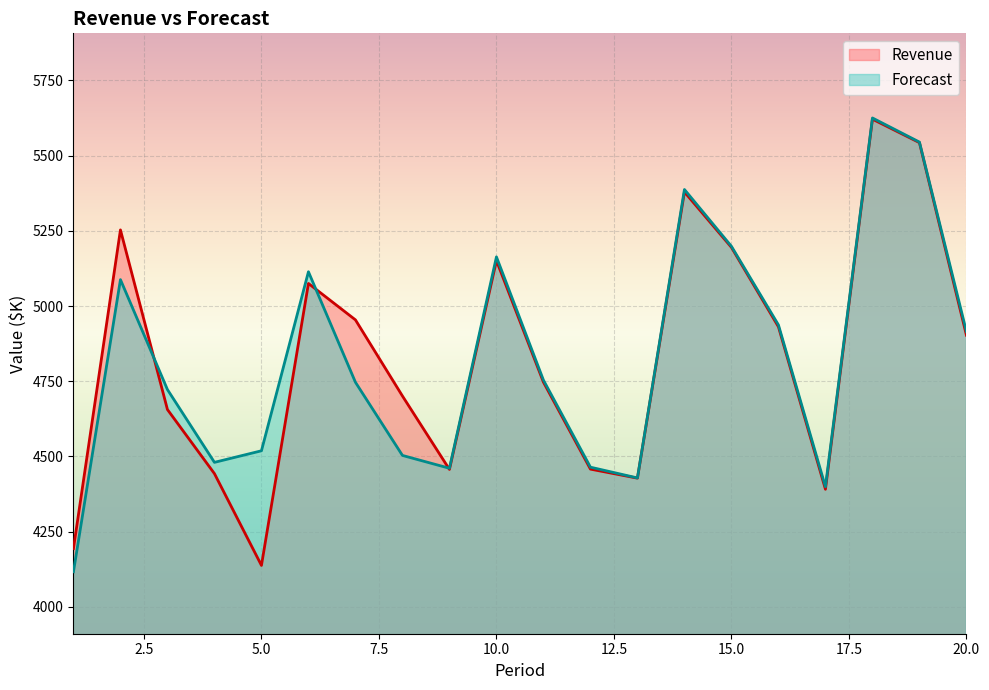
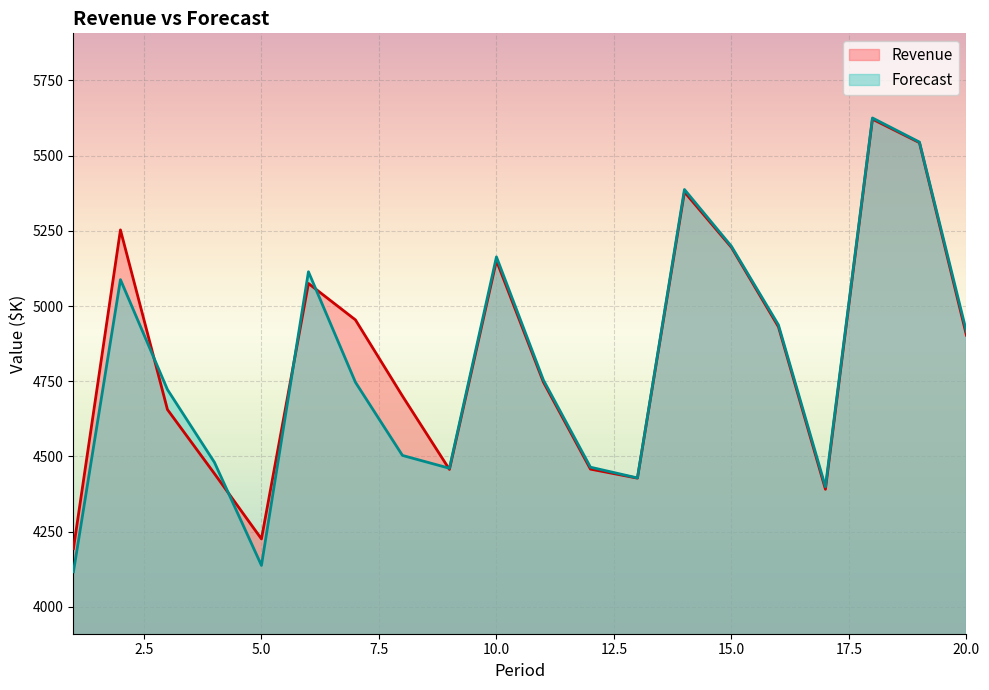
  {
    "Revenue": {
-     "5.0": 4140,
+     "5.0": 4230,
      "10.0": 5150,
      "20.0": 4900
    },
    "Forecast": {
-     "5.0": 4520,
+     "5.0": 4140,
      "10.0": 5160,
      "20.0": 4910
    }
  }
